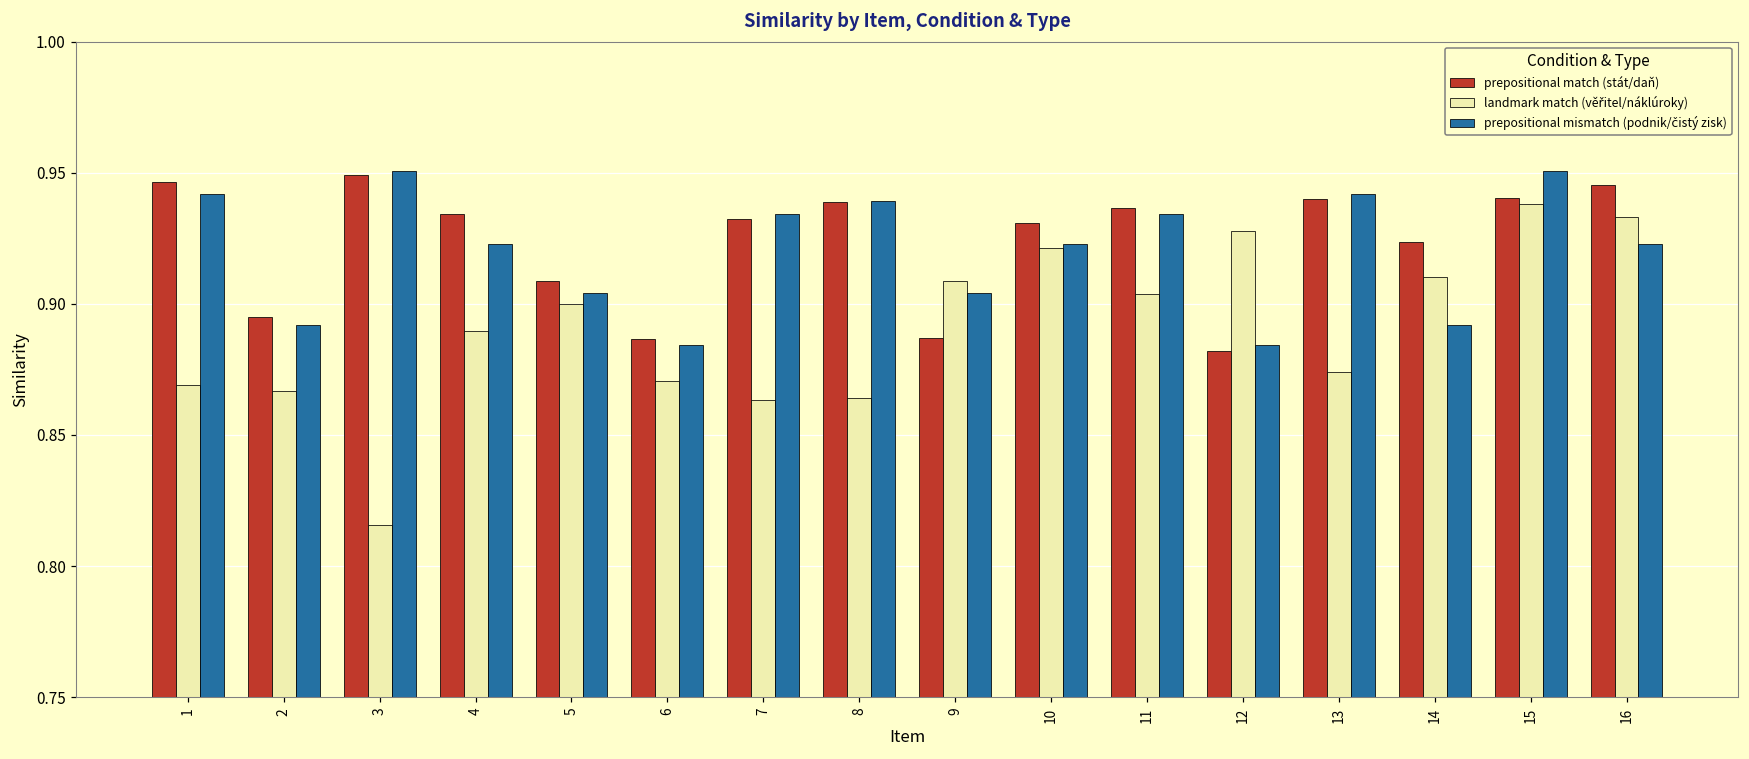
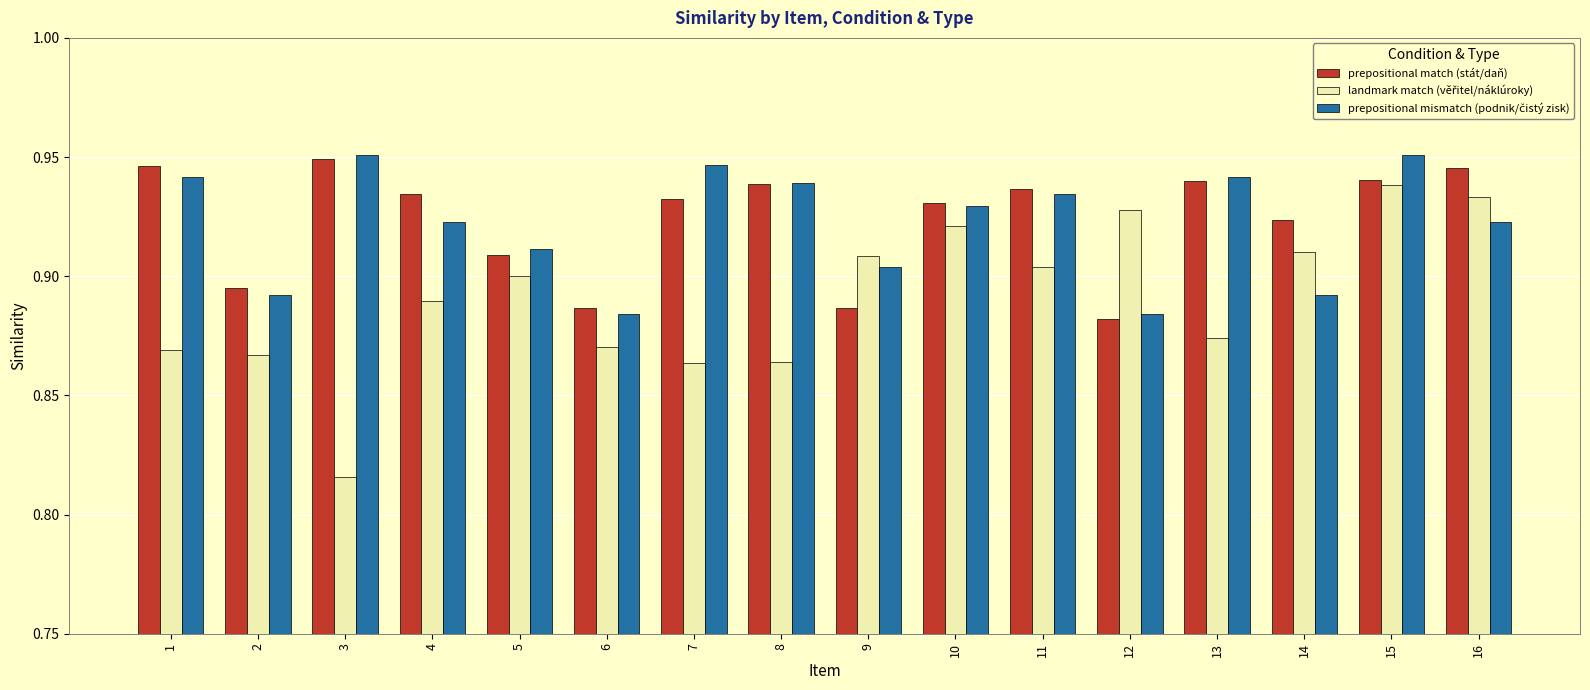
  {
    "prepositional match (stát/daň)": {
      "1": 0.946,
      "2": 0.895,
      "3": 0.949,
      "4": 0.934,
      "5": 0.909,
      "6": 0.887,
      "7": 0.932,
      "8": 0.939,
      "9": 0.887,
      "10": 0.931,
      "11": 0.937,
      "12": 0.882,
      "13": 0.940,
      "14": 0.924,
      "15": 0.940,
      "16": 0.945
    },
    "landmark match (věřitel/náklúroky)": {
      "1": 0.869,
      "2": 0.867,
      "3": 0.816,
      "4": 0.890,
      "5": 0.900,
      "6": 0.871,
      "7": 0.863,
      "8": 0.864,
      "9": 0.909,
      "10": 0.921,
      "11": 0.904,
      "12": 0.928,
      "13": 0.874,
      "14": 0.910,
      "15": 0.938,
      "16": 0.933
    },
    "prepositional mismatch (podnik/čistý zisk)": {
      "1": 0.942,
      "2": 0.892,
      "3": 0.951,
      "4": 0.923,
-     "5": 0.904,
+     "5": 0.911,
      "6": 0.884,
-     "7": 0.934,
+     "7": 0.947,
      "8": 0.939,
      "9": 0.904,
-     "10": 0.923,
+     "10": 0.929,
      "11": 0.934,
      "12": 0.884,
      "13": 0.942,
      "14": 0.892,
      "15": 0.951,
      "16": 0.923
    }
  }
